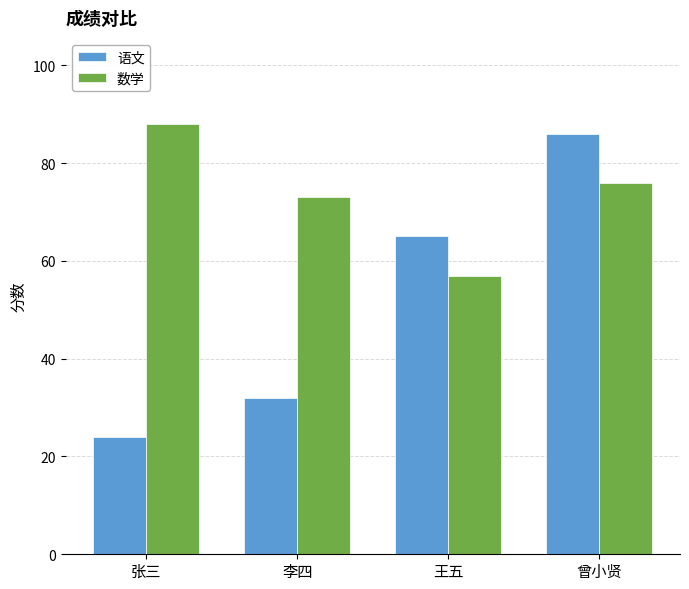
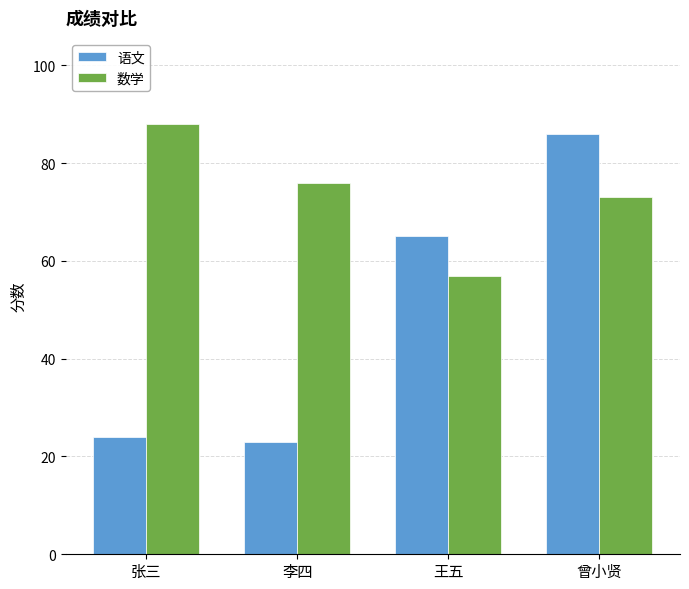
  {
    "语文": {
      "张三": 24,
-     "李四": 32,
+     "李四": 23,
      "王五": 65,
      "曾小贤": 86
    },
    "数学": {
      "张三": 88,
-     "李四": 73,
+     "李四": 76,
      "王五": 57,
-     "曾小贤": 76
+     "曾小贤": 73
    }
  }
